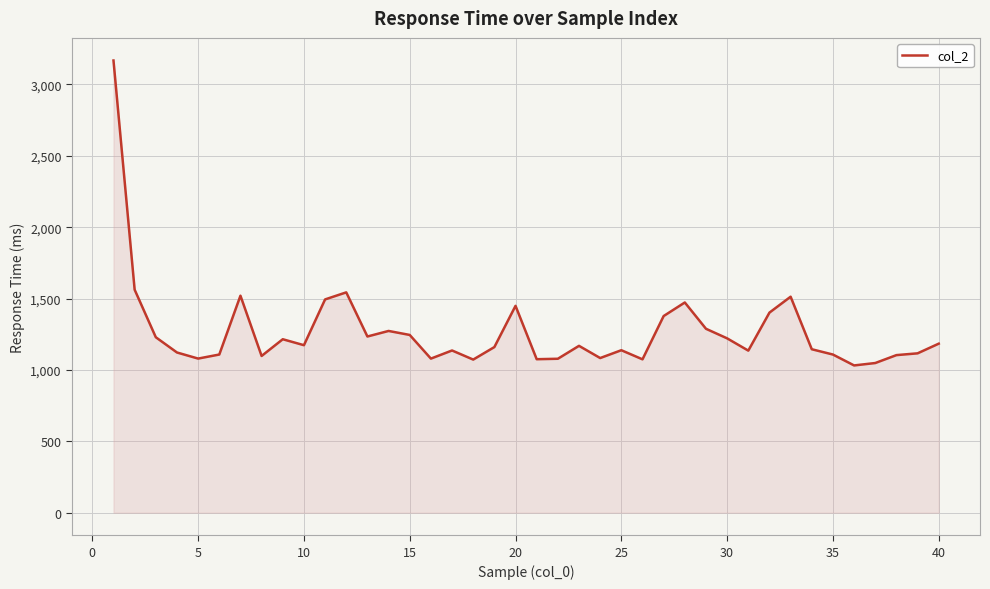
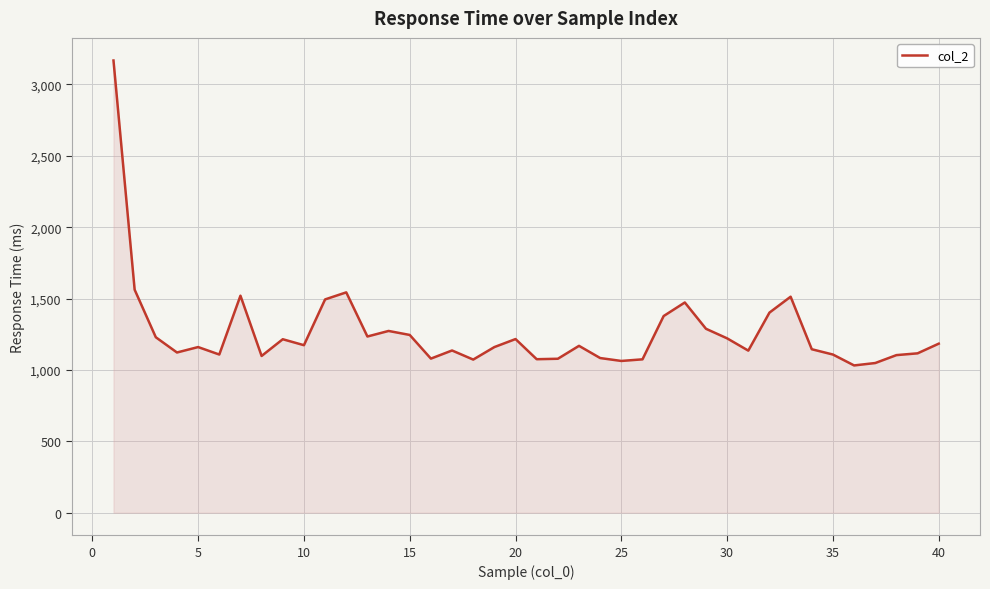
  {
-   "5": "1,080",
+   "5": "1,160",
    "10": "1,170",
    "15": "1,250",
-   "20": "1,450",
-   "25": "1,140",
+   "20": "1,220",
+   "25": "1,060",
    "30": "1,220",
    "35": "1,110",
    "40": "1,180"
  }
